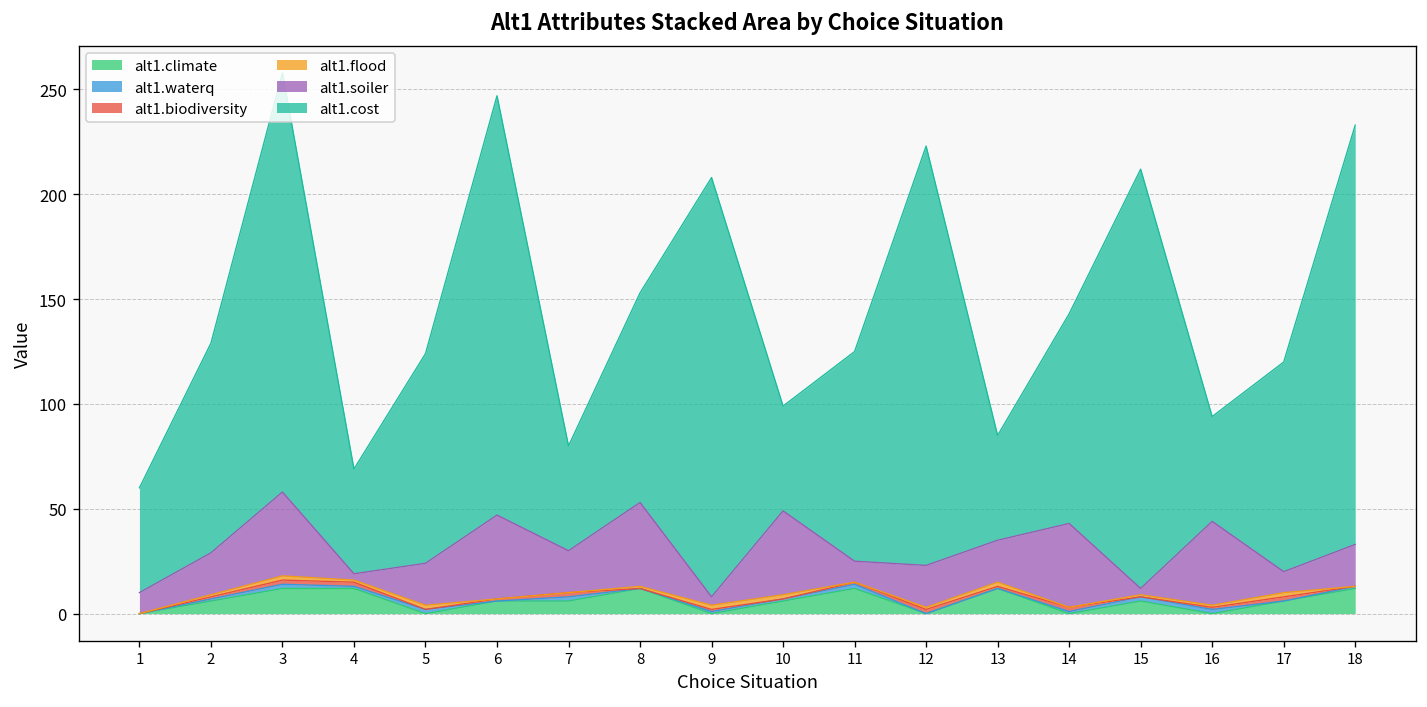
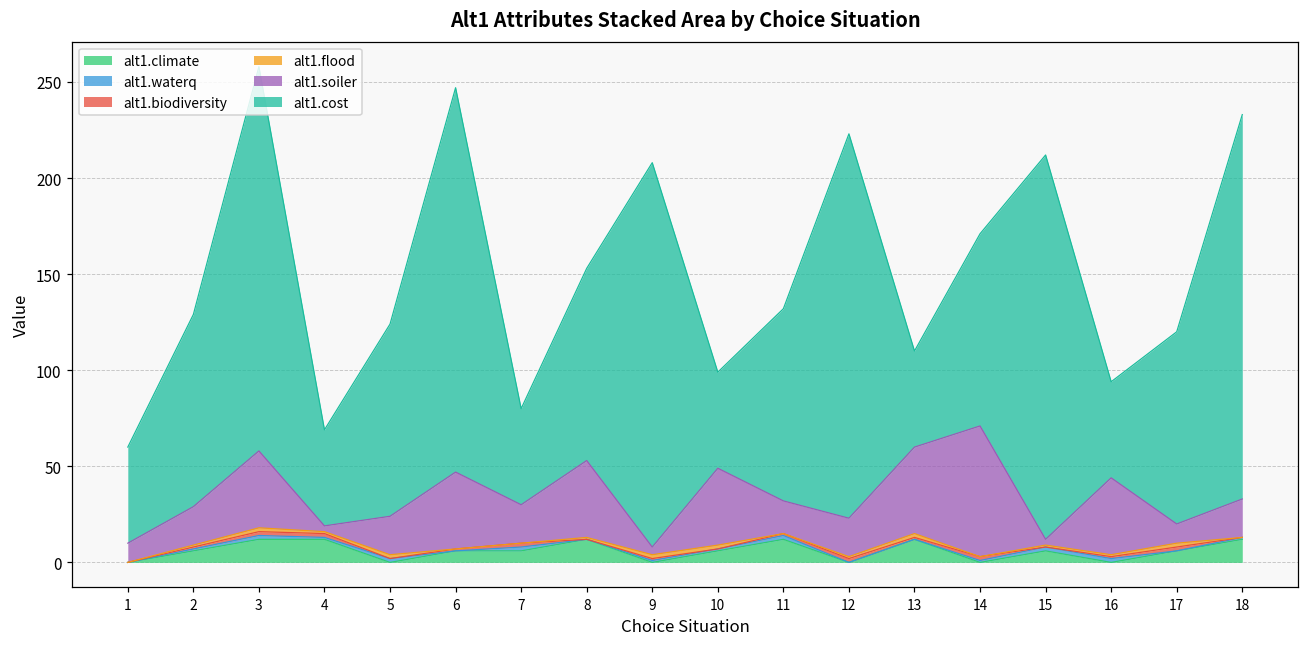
  {
    "alt1.waterq": {
      "3": 14,
      "7": 8
    },
    "alt1.biodiversity": {
      "3": 16,
      "17": 8
    },
    "alt1.flood": {
      "3": 18,
      "5": 4,
      "9": 4,
      "10": 9,
      "13": 15,
      "17": 10
    },
    "alt1.soiler": {
      "1": 10,
      "2": 20,
      "3": 40,
      "4": 3,
      "5": 20,
      "6": 40,
      "7": 20,
      "8": 40,
      "9": 4,
      "10": 40,
-     "11": 10,
+     "11": 17,
      "12": 20,
-     "13": 20,
-     "14": 40,
+     "13": 45,
+     "14": 68,
      "15": 3,
      "16": 40,
      "17": 10,
      "18": 20
    }
  }
